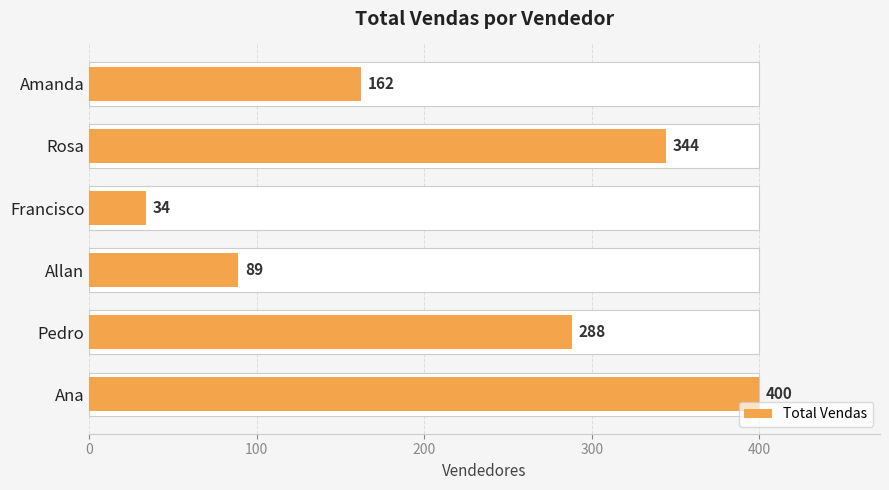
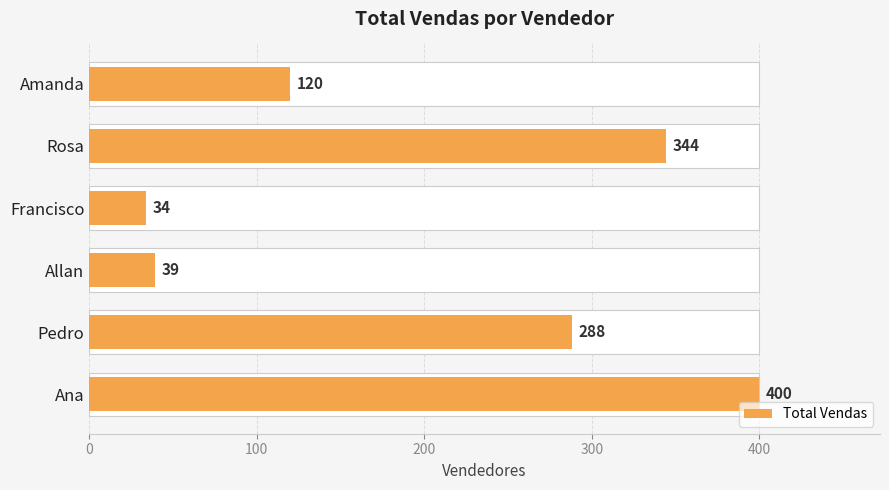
  {
    "Total Vendas": {
-     "Amanda": 162,
-     "Allan": 89
+     "Amanda": 120,
+     "Allan": 39
    }
  }
